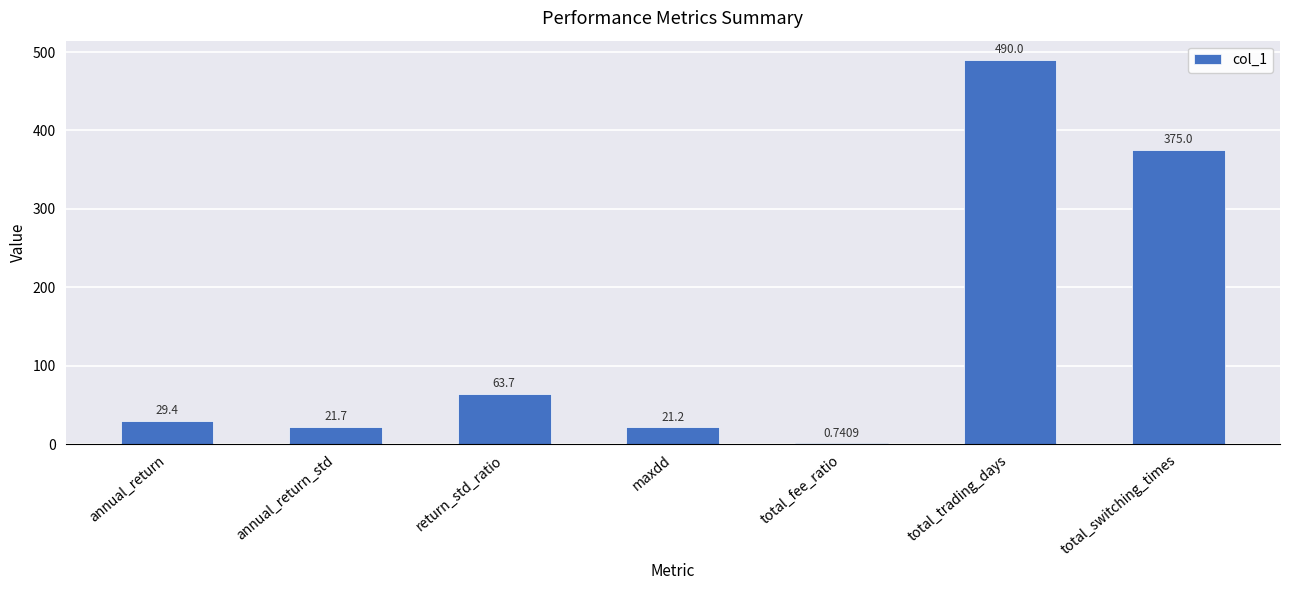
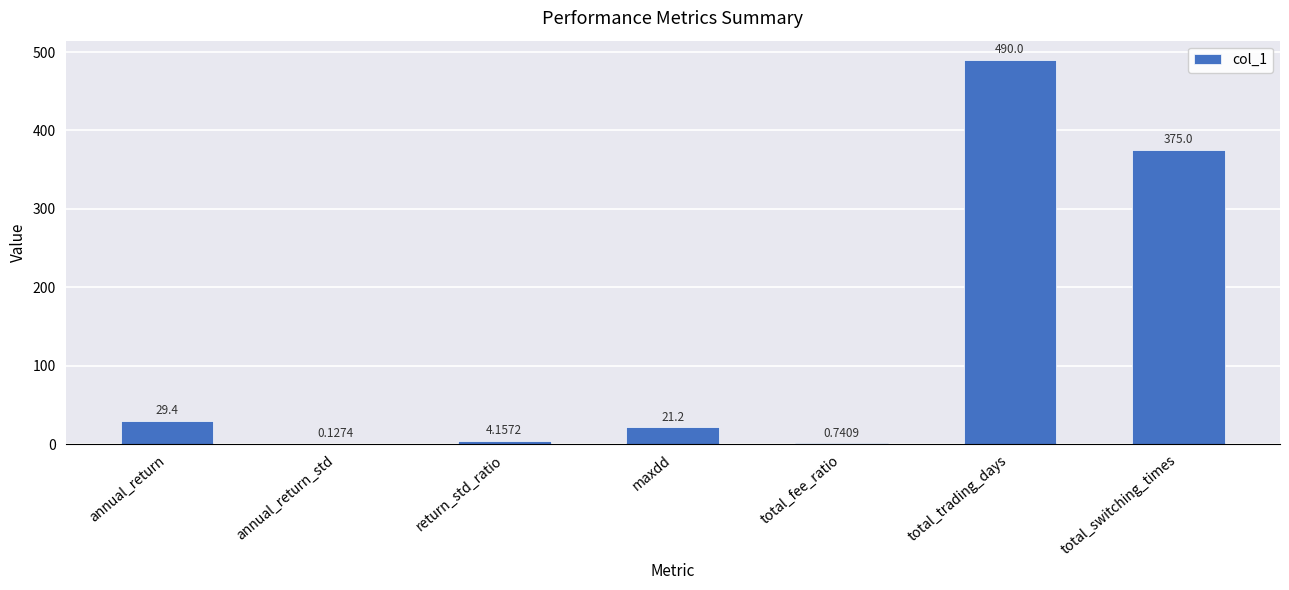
  {
    "annual_return": 29.4,
-   "annual_return_std": 21.7,
-   "return_std_ratio": 63.7,
+   "annual_return_std": 0.1274,
+   "return_std_ratio": 4.1572,
    "maxdd": 21.2,
    "total_fee_ratio": 0.7409,
    "total_trading_days": 490.0,
    "total_switching_times": 375.0
  }
